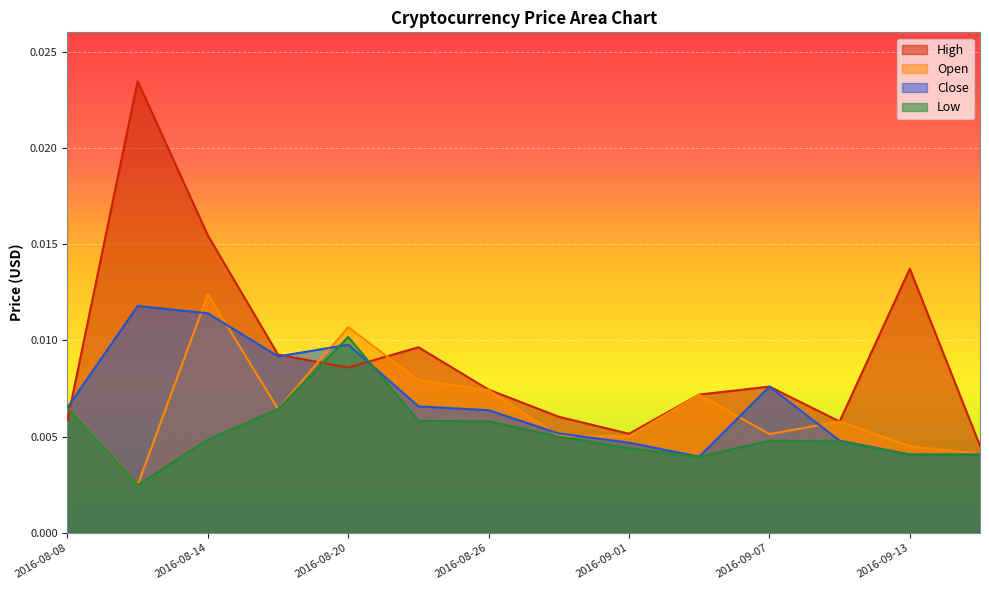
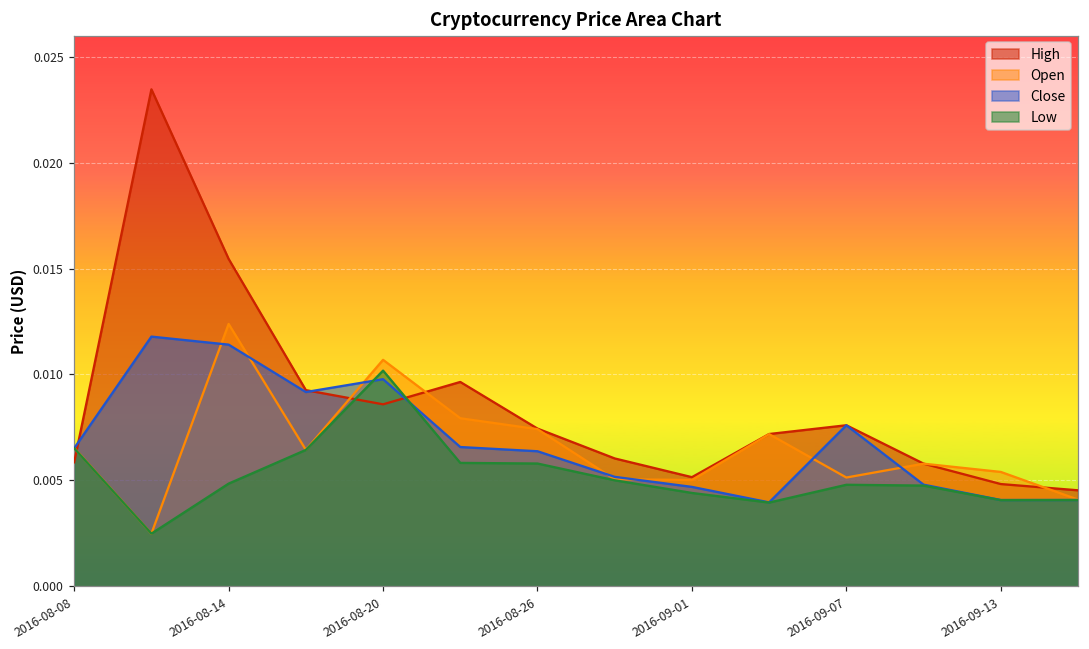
  {
    "High": {
      "2016-08-08": 0.0059,
      "2016-08-14": 0.0155,
      "2016-08-20": 0.0086,
      "2016-09-01": 0.0052,
-     "2016-09-13": 0.0137
+     "2016-09-13": 0.0048
    },
    "Open": {
      "2016-08-14": 0.0124,
      "2016-08-20": 0.0107,
      "2016-09-01": 0.0050,
      "2016-09-07": 0.0051,
-     "2016-09-13": 0.0045
+     "2016-09-13": 0.0054
    },
    "Close": {
      "2016-08-14": 0.0114,
      "2016-08-20": 0.0098,
      "2016-08-26": 0.0064,
      "2016-09-01": 0.0047
    },
    "Low": {
      "2016-08-14": 0.0048,
      "2016-08-20": 0.0102,
      "2016-08-26": 0.0058,
      "2016-09-01": 0.0044,
      "2016-09-07": 0.0048
    }
  }
